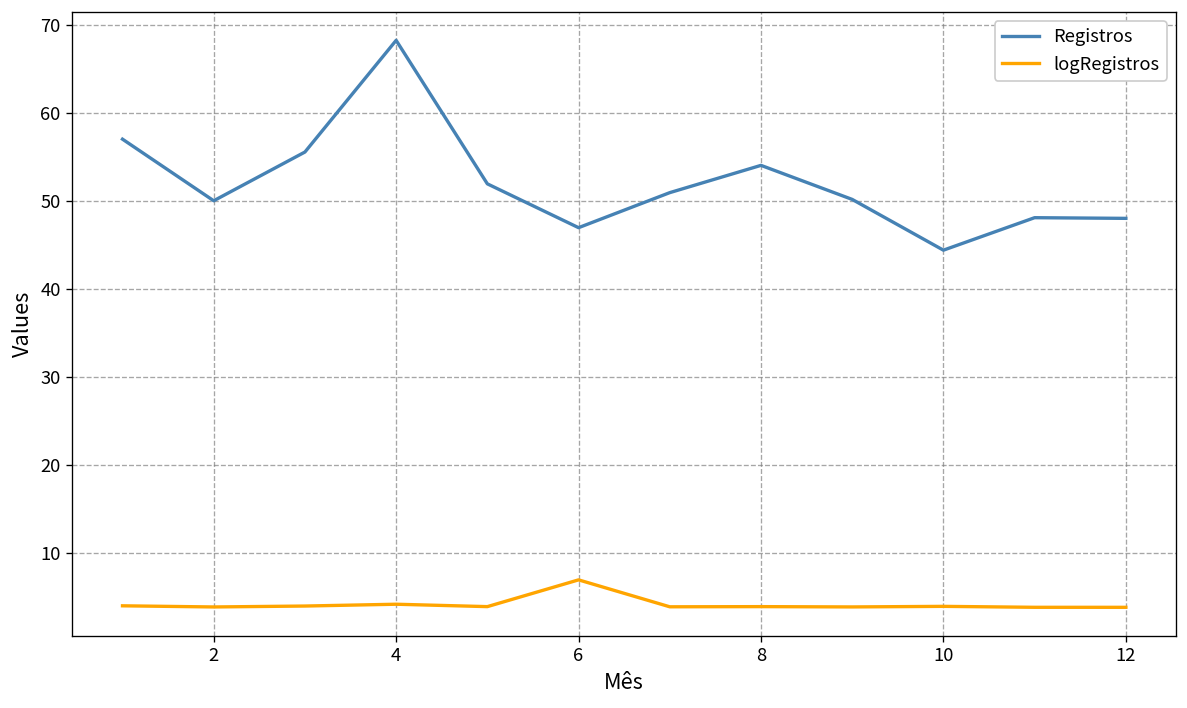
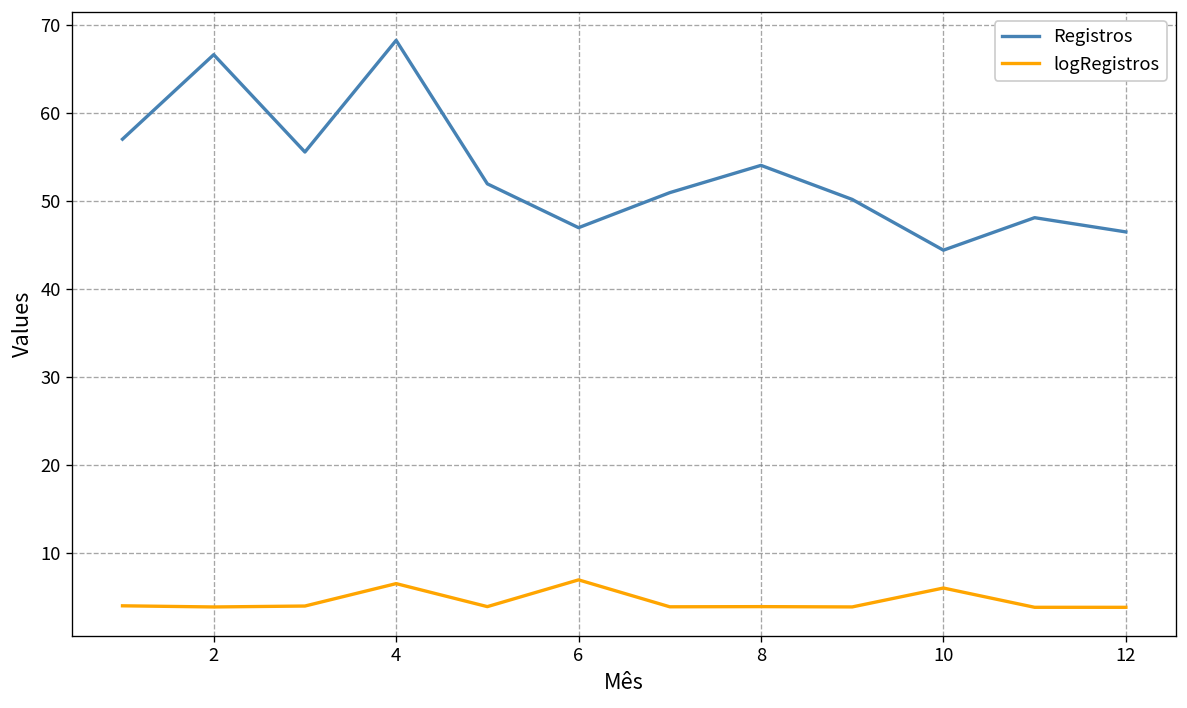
  {
    "Registros": {
-     "2": 50,
+     "2": 67,
      "4": 68,
      "6": 47,
      "8": 54,
      "10": 44,
-     "12": 48
+     "12": 47
    },
    "logRegistros": {
      "2": 4,
-     "4": 4,
+     "4": 7,
      "6": 7,
      "8": 4,
-     "10": 4,
+     "10": 6,
      "12": 4
    }
  }
